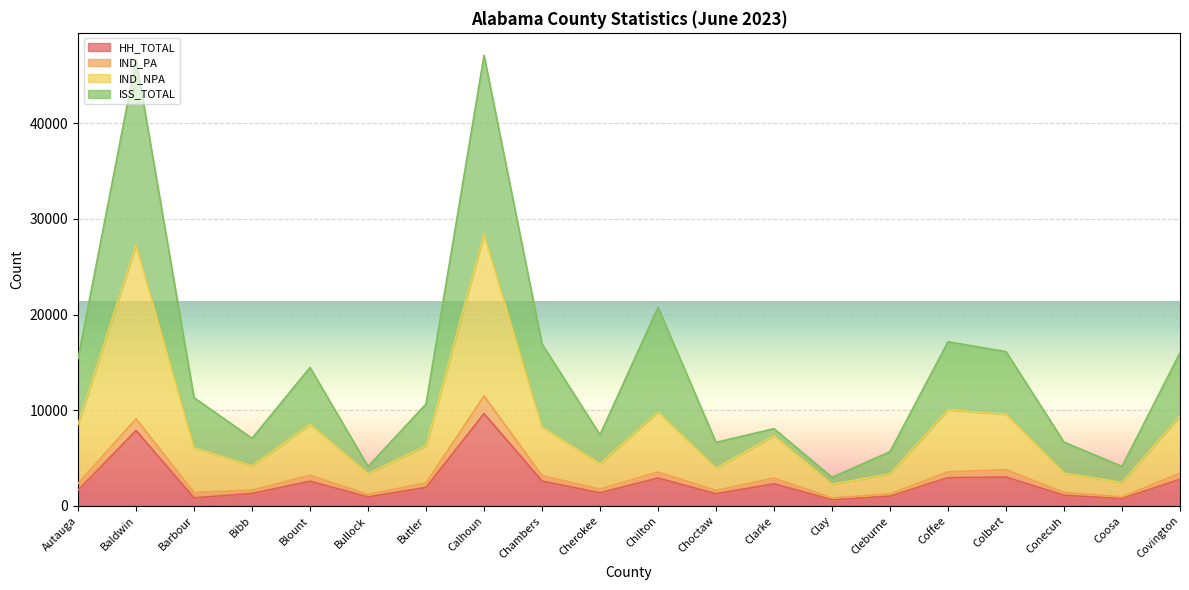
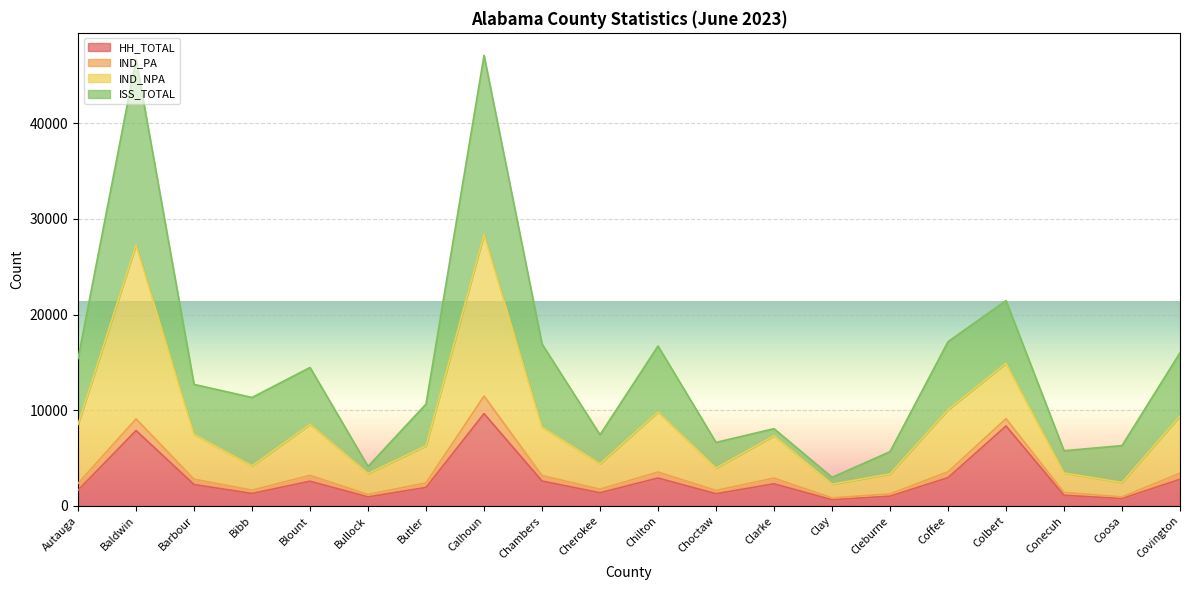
  {
    "HH_TOTAL": {
      "Autauga": 2000,
      "Baldwin": 8000,
-     "Barbour": 1000,
+     "Barbour": 2000,
      "Bibb": 1000,
      "Blount": 3000,
      "Butler": 2000,
      "Calhoun": 10000,
      "Chambers": 3000,
      "Cherokee": 1000,
      "Chilton": 3000,
      "Choctaw": 1000,
      "Clarke": 2000,
      "Coffee": 3000,
-     "Colbert": 3000,
+     "Colbert": 8000,
      "Conecuh": 1000,
      "Covington": 3000
    },
    "ISS_TOTAL": {
      "Autauga": 7000,
      "Barbour": 5000,
-     "Bibb": 3000,
+     "Bibb": 7000,
      "Blount": 6000,
      "Bullock": 1000,
      "Butler": 4000,
      "Calhoun": 19000,
      "Chambers": 9000,
      "Cherokee": 3000,
-     "Chilton": 11000,
+     "Chilton": 7000,
      "Choctaw": 3000,
      "Clarke": 1000,
      "Clay": 1000,
      "Cleburne": 2000,
      "Coffee": 7000,
      "Colbert": 7000,
-     "Conecuh": 3000,
-     "Coosa": 2000,
+     "Conecuh": 2000,
+     "Coosa": 4000,
      "Covington": 7000
    }
  }
